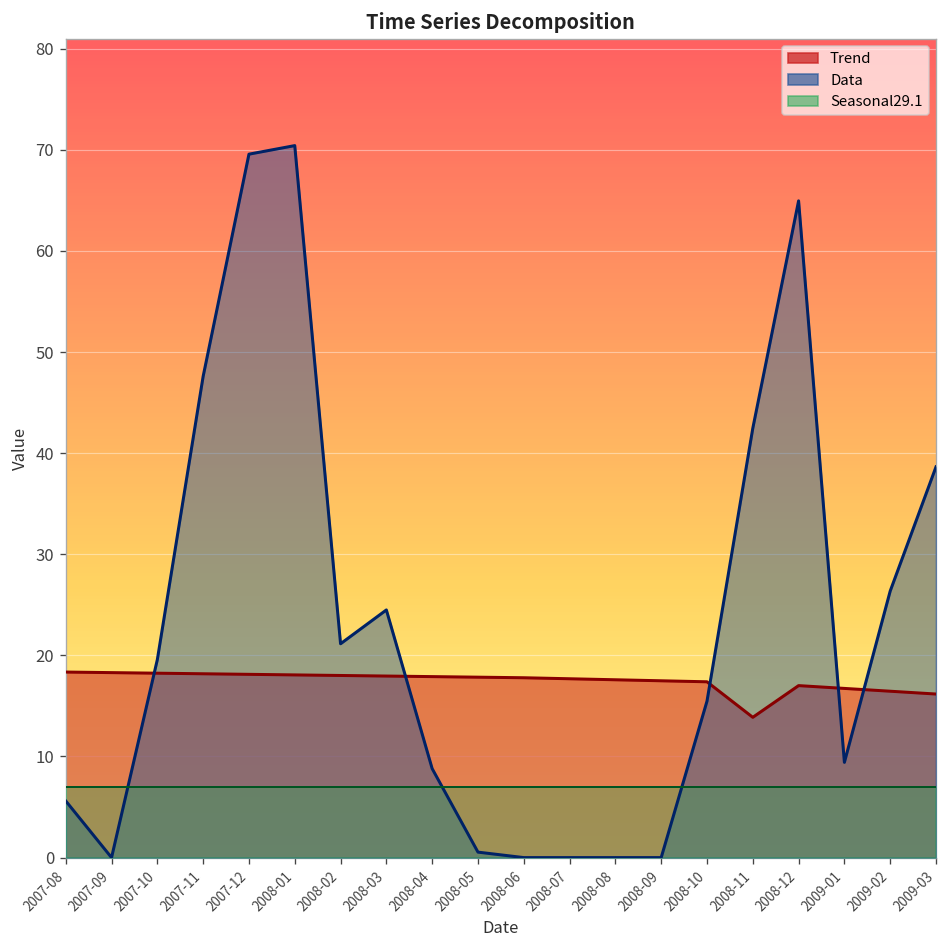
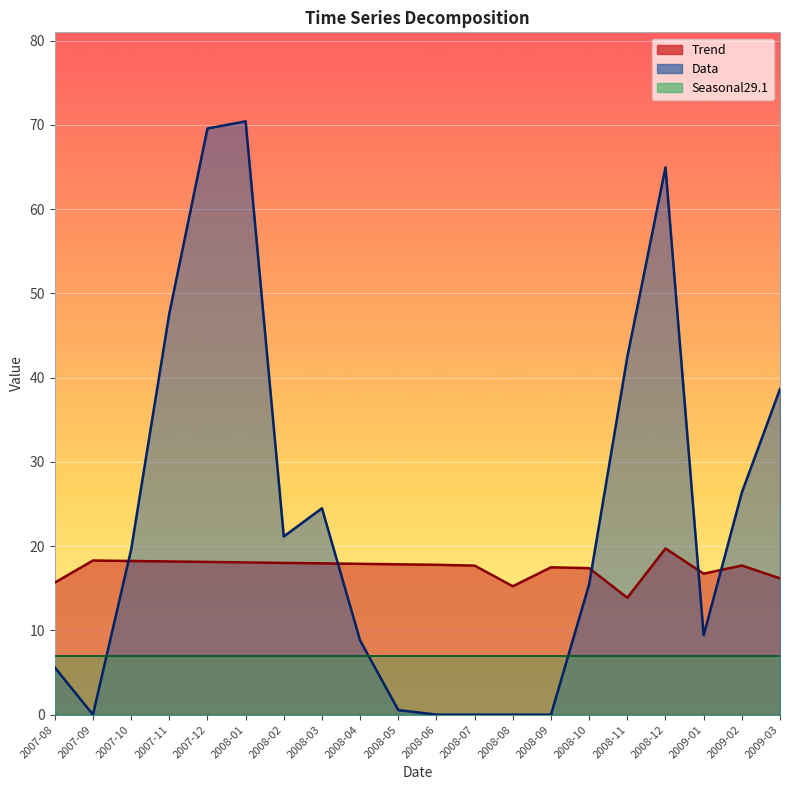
  {
    "Trend": {
-     "2007-08": 18,
+     "2007-08": 16,
      "2007-09": 18,
      "2007-10": 18,
      "2007-11": 18,
      "2007-12": 18,
      "2008-01": 18,
      "2008-02": 18,
      "2008-03": 18,
      "2008-04": 18,
      "2008-05": 18,
      "2008-06": 18,
      "2008-07": 18,
-     "2008-08": 18,
+     "2008-08": 15,
      "2008-09": 17,
      "2008-10": 17,
      "2008-11": 14,
-     "2008-12": 17,
+     "2008-12": 20,
      "2009-01": 17,
-     "2009-02": 16,
+     "2009-02": 18,
      "2009-03": 16
    },
    "Data": {
      "2007-08": 6,
      "2007-09": 0,
      "2007-10": 20,
      "2007-11": 48,
      "2007-12": 70,
      "2008-01": 70,
      "2008-02": 21,
      "2008-03": 24,
      "2008-04": 9,
      "2008-05": 1,
      "2008-06": 0,
      "2008-07": 0,
      "2008-08": 0,
      "2008-09": 0,
      "2008-10": 15,
      "2008-11": 42,
      "2008-12": 65,
      "2009-01": 9,
      "2009-02": 26,
      "2009-03": 39
    },
    "Seasonal29.1": {
      "2007-08": 7,
      "2007-09": 7,
      "2007-10": 7,
      "2007-11": 7,
      "2007-12": 7,
      "2008-01": 7,
      "2008-02": 7,
      "2008-03": 7,
      "2008-04": 7,
      "2008-05": 7,
      "2008-06": 7,
      "2008-07": 7,
      "2008-08": 7,
      "2008-09": 7,
      "2008-10": 7,
      "2008-11": 7,
      "2008-12": 7,
      "2009-01": 7,
      "2009-02": 7,
      "2009-03": 7
    }
  }
